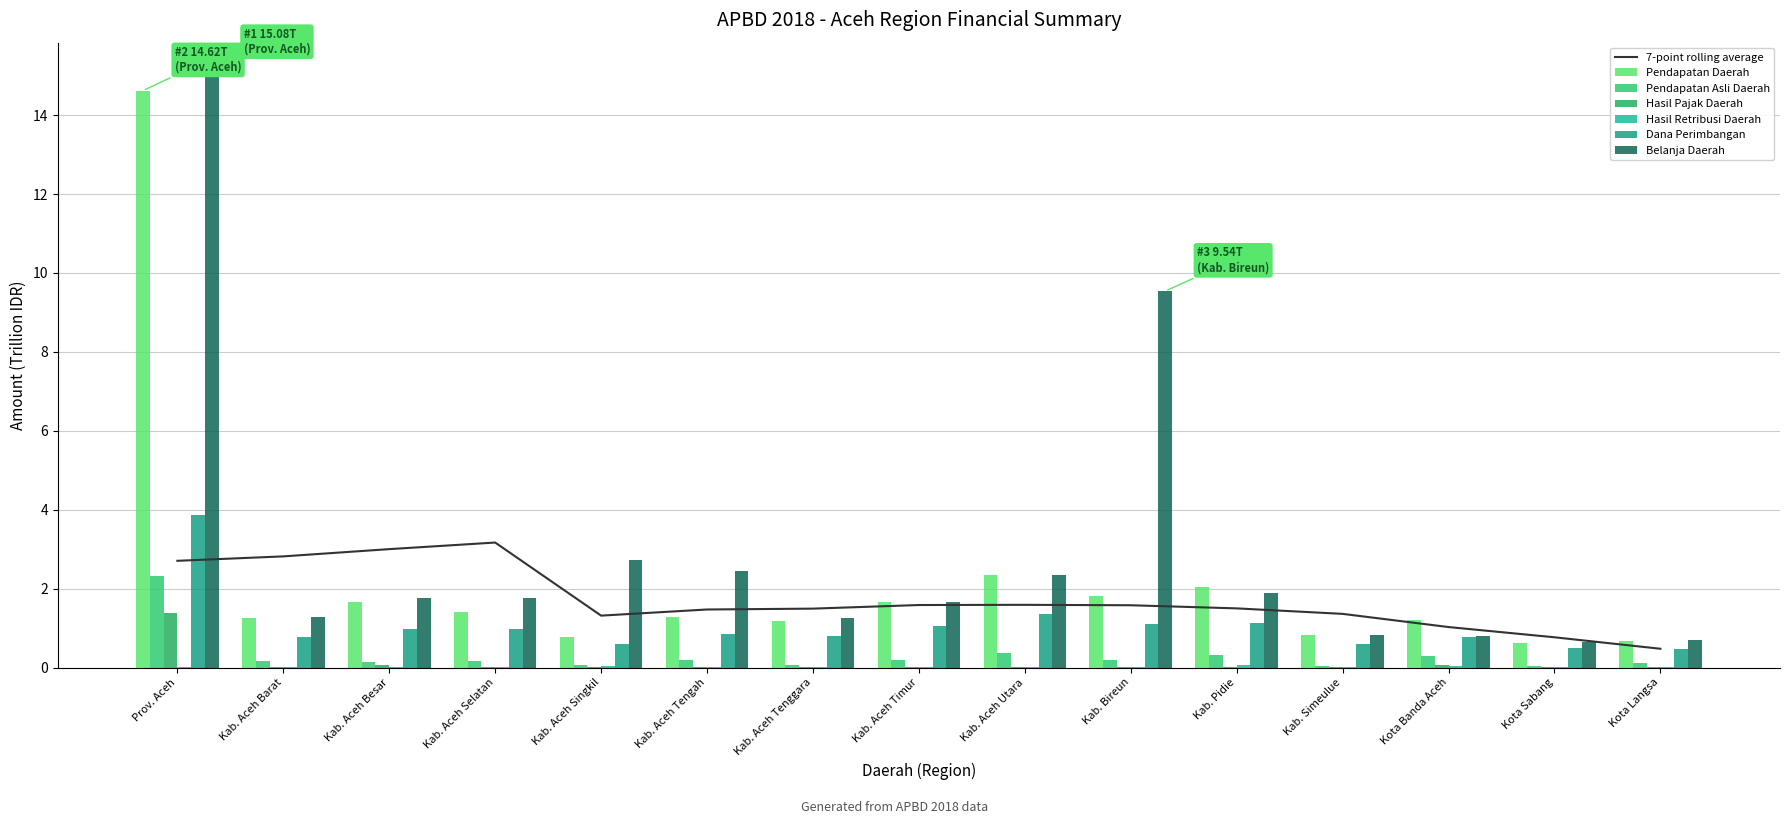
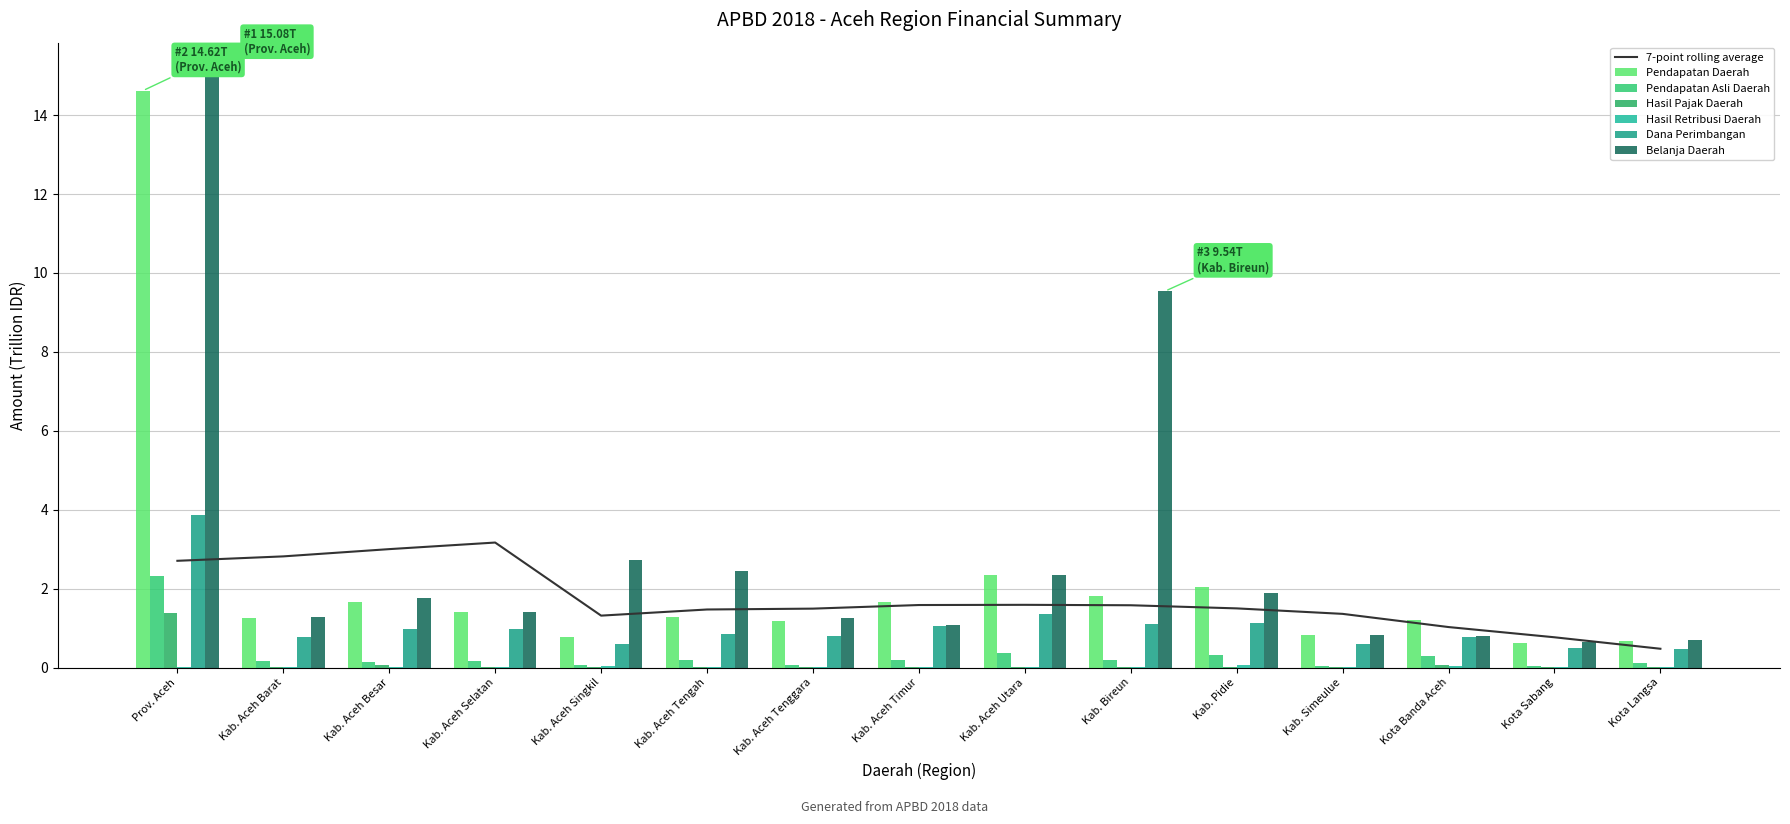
  {
    "7-point rolling average": {
      "Prov. Aceh": 2.7,
      "Kab. Aceh Barat": 2.8,
      "Kab. Aceh Besar": 3.0,
      "Kab. Aceh Selatan": 3.2,
      "Kab. Aceh Singkil": 1.3,
      "Kab. Aceh Tengah": 1.5,
      "Kab. Aceh Tenggara": 1.5,
      "Kab. Aceh Timur": 1.6,
      "Kab. Aceh Utara": 1.6,
      "Kab. Bireun": 1.6,
      "Kab. Pidie": 1.5,
      "Kab. Simeulue": 1.4,
      "Kota Banda Aceh": 1.0,
      "Kota Sabang": 0.8,
      "Kota Langsa": 0.5
    },
    "Belanja Daerah": {
      "Kab. Aceh Barat": 1.3,
      "Kab. Aceh Besar": 1.8,
-     "Kab. Aceh Selatan": 1.8,
+     "Kab. Aceh Selatan": 1.4,
      "Kab. Aceh Singkil": 2.7,
      "Kab. Aceh Tengah": 2.5,
      "Kab. Aceh Tenggara": 1.3,
-     "Kab. Aceh Timur": 1.7,
+     "Kab. Aceh Timur": 1.1,
      "Kab. Aceh Utara": 2.4,
      "Kab. Pidie": 1.9,
      "Kab. Simeulue": 0.8,
      "Kota Banda Aceh": 0.8,
      "Kota Sabang": 0.7,
      "Kota Langsa": 0.7
    }
  }
